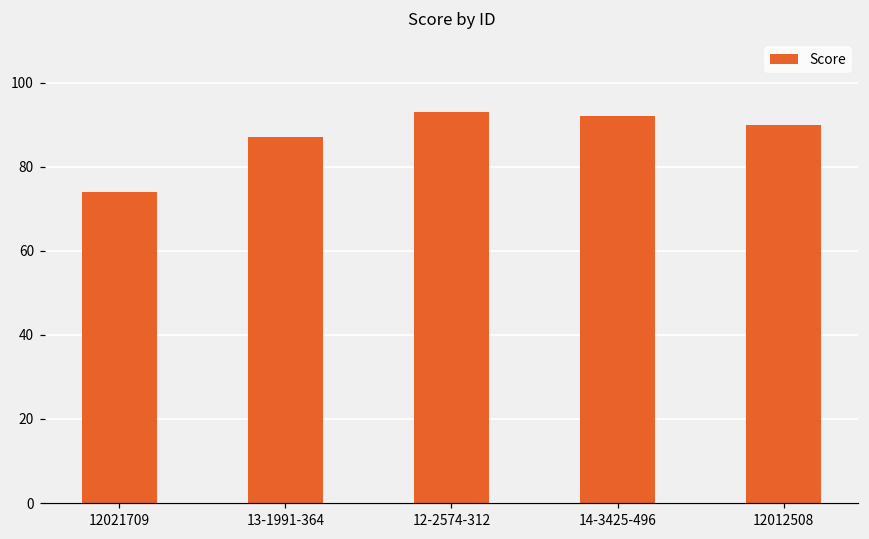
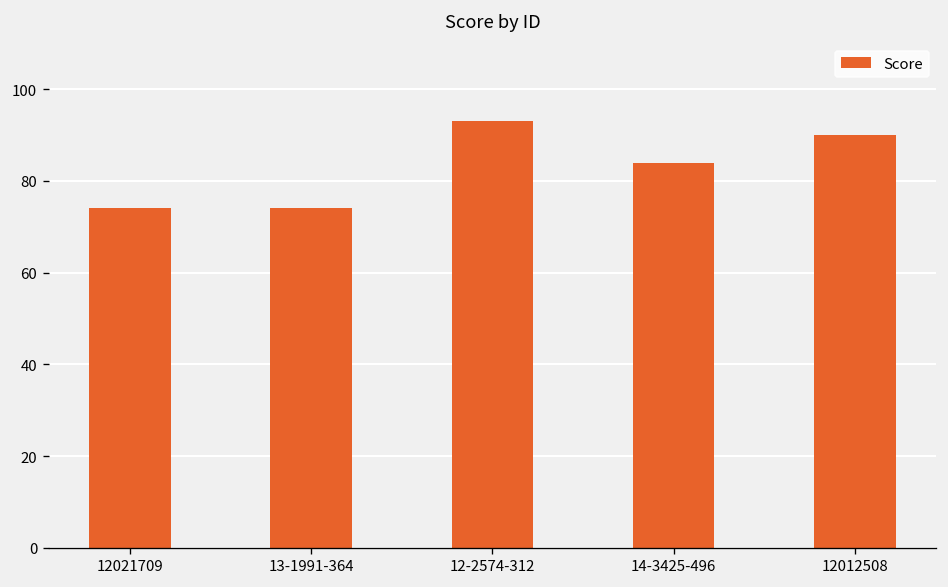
  {
    "12021709": 74,
-   "13-1991-364": 87,
+   "13-1991-364": 74,
    "12-2574-312": 93,
-   "14-3425-496": 92,
+   "14-3425-496": 84,
    "12012508": 90
  }
